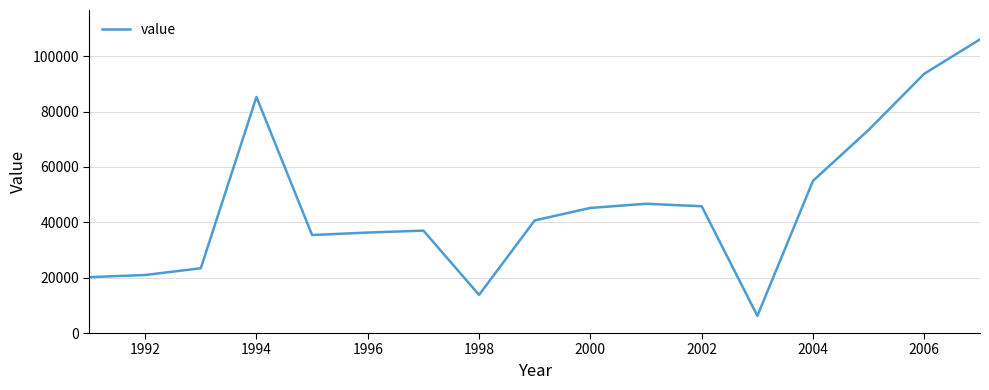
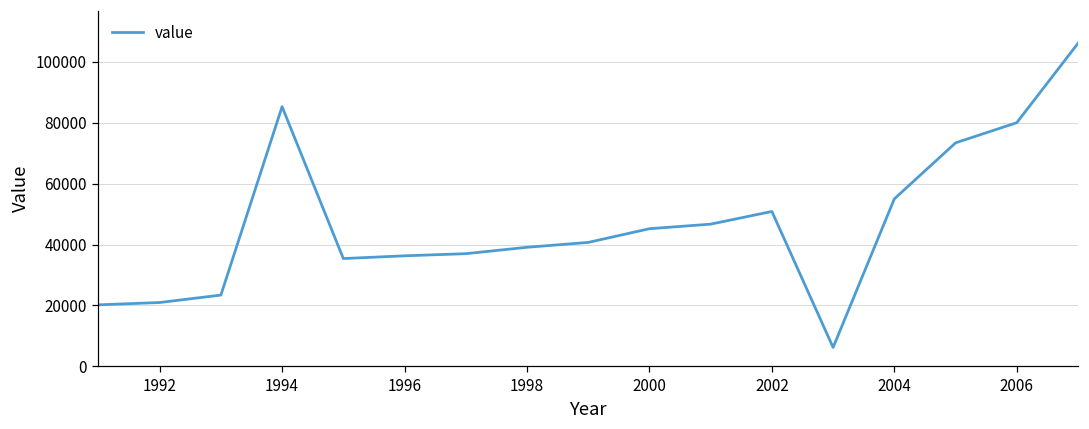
  {
    "1992": 21000,
    "1994": 85000,
    "1996": 36000,
-   "1998": 14000,
+   "1998": 39000,
    "2000": 45000,
-   "2002": 46000,
+   "2002": 51000,
    "2004": 55000,
-   "2006": 94000
+   "2006": 80000
  }
